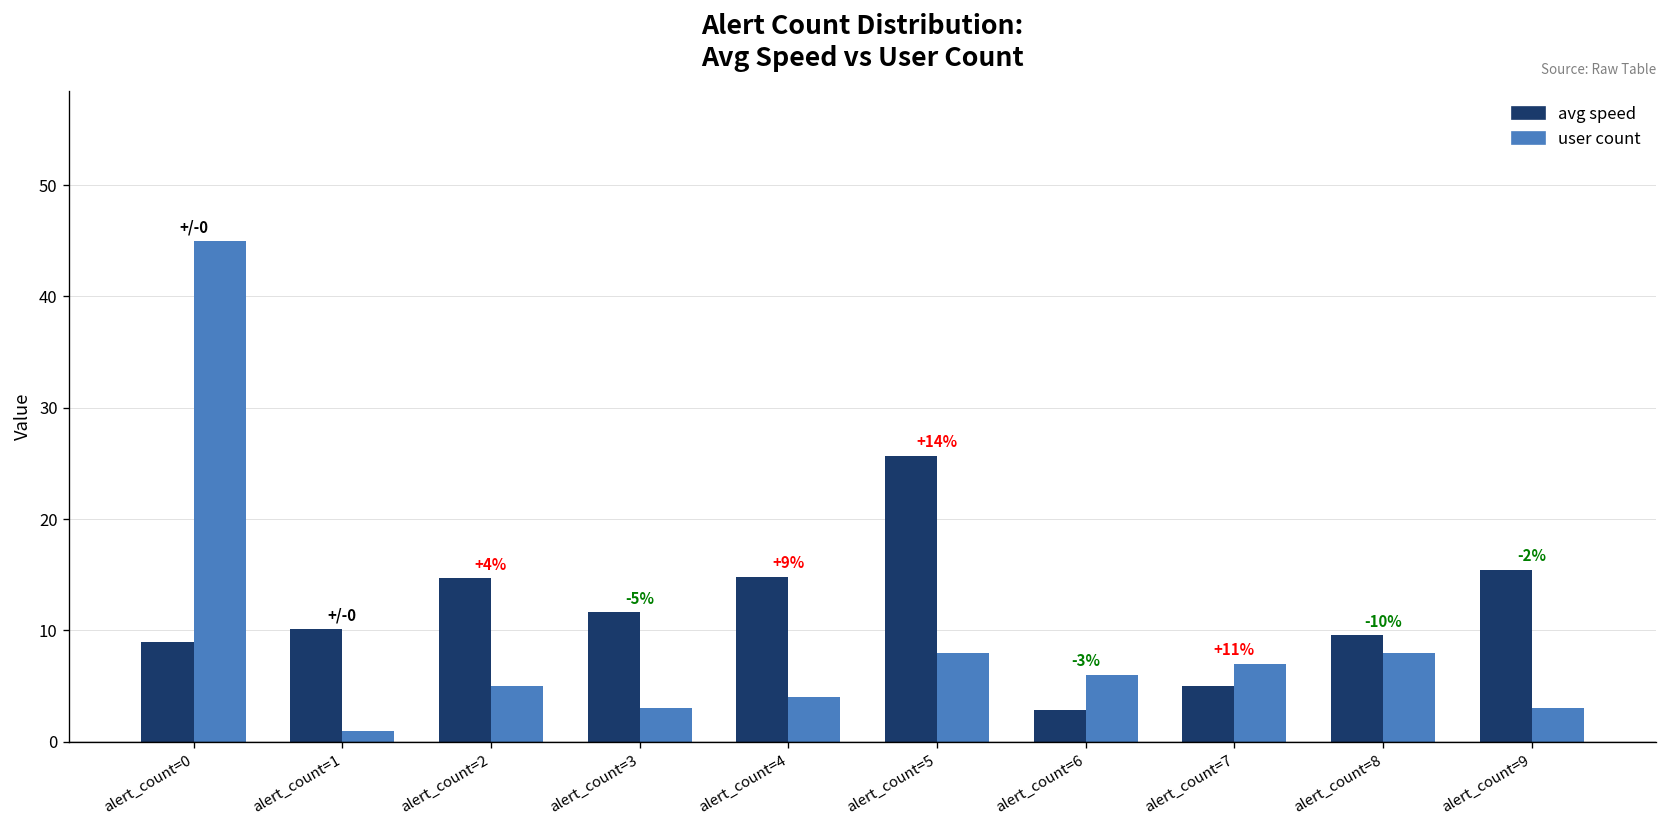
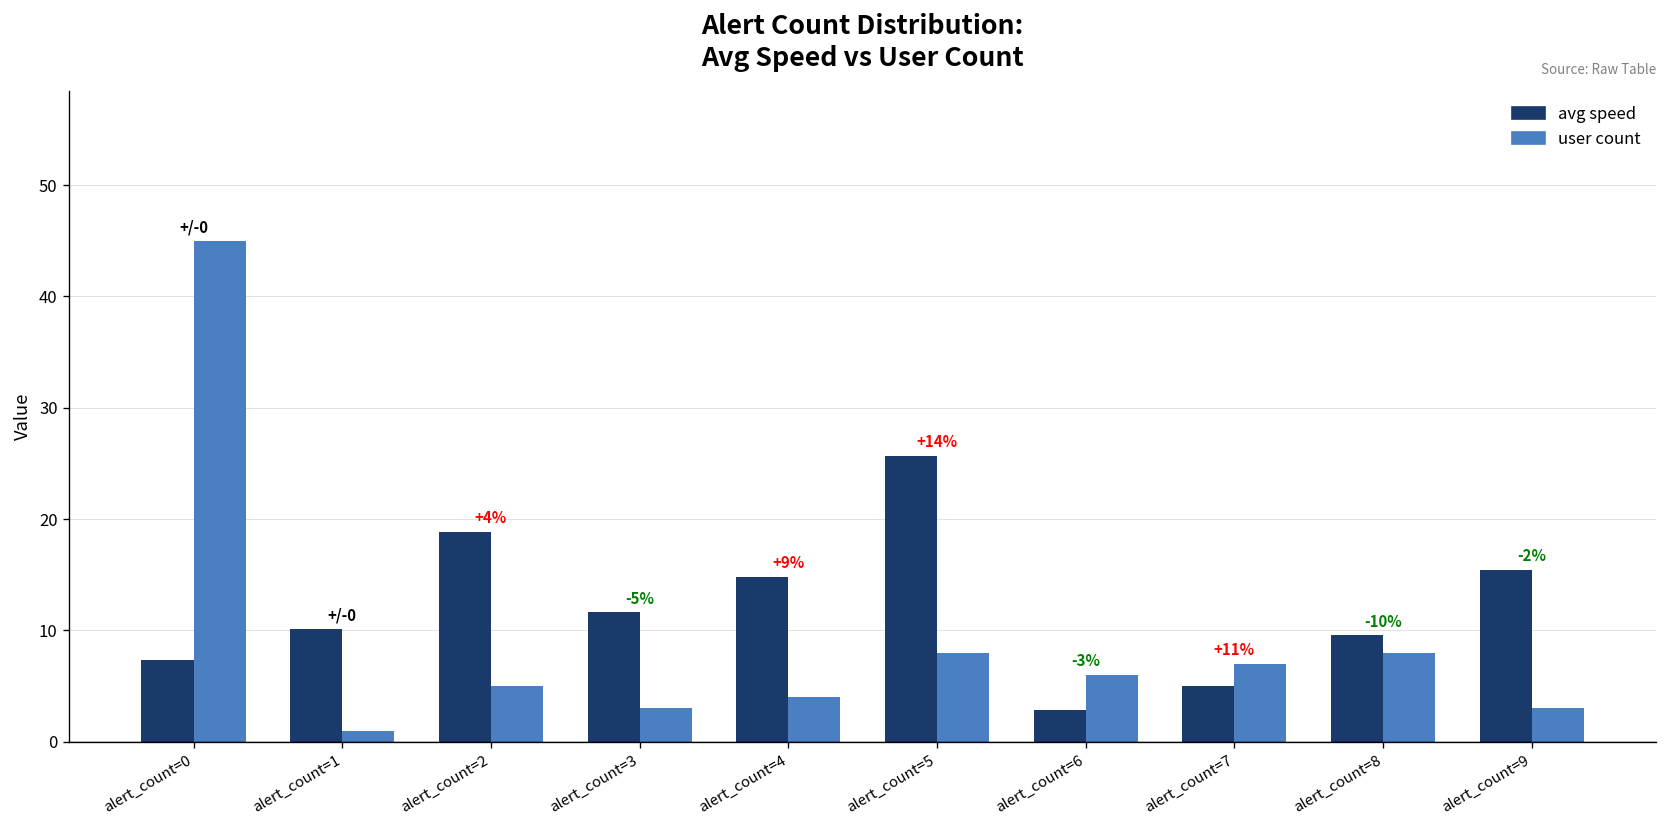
  {
    "avg speed": {
-     "alert_count=0": 9,
-     "alert_count=2": 15,
+     "alert_count=0": 7,
+     "alert_count=2": 19,
      "alert_count=6": 3,
      "alert_count=7": 5
    },
    "user count": {
      "alert_count=1": 1,
      "alert_count=2": 5,
      "alert_count=3": 3,
      "alert_count=4": 4,
      "alert_count=5": 8,
      "alert_count=8": 8,
      "alert_count=9": 3
    }
  }
